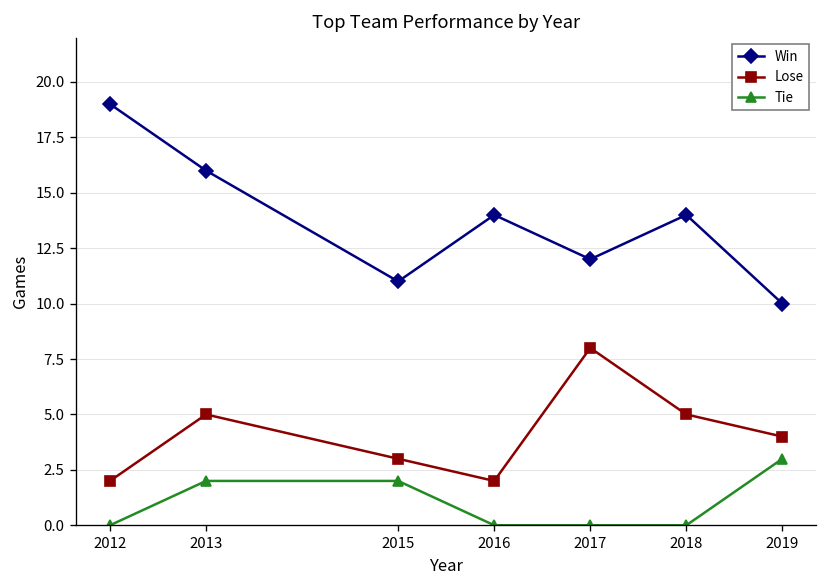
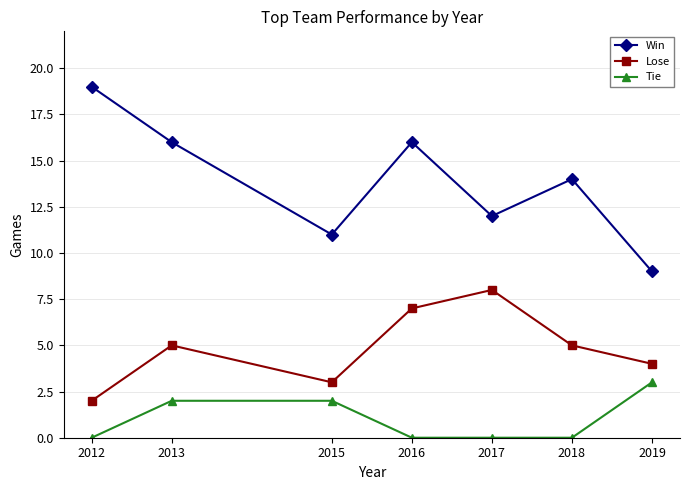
  {
    "Win": {
      "2012": 19,
      "2013": 16,
      "2015": 11,
-     "2016": 14,
+     "2016": 16,
      "2017": 12,
      "2018": 14,
-     "2019": 10
+     "2019": 9
    },
    "Lose": {
      "2012": 2,
      "2013": 5,
      "2015": 3,
-     "2016": 2,
+     "2016": 7,
      "2017": 8,
      "2018": 5,
      "2019": 4
    },
    "Tie": {
      "2012": 0,
      "2013": 2,
      "2015": 2,
      "2016": 0,
      "2017": 0,
      "2018": 0,
      "2019": 3
    }
  }
